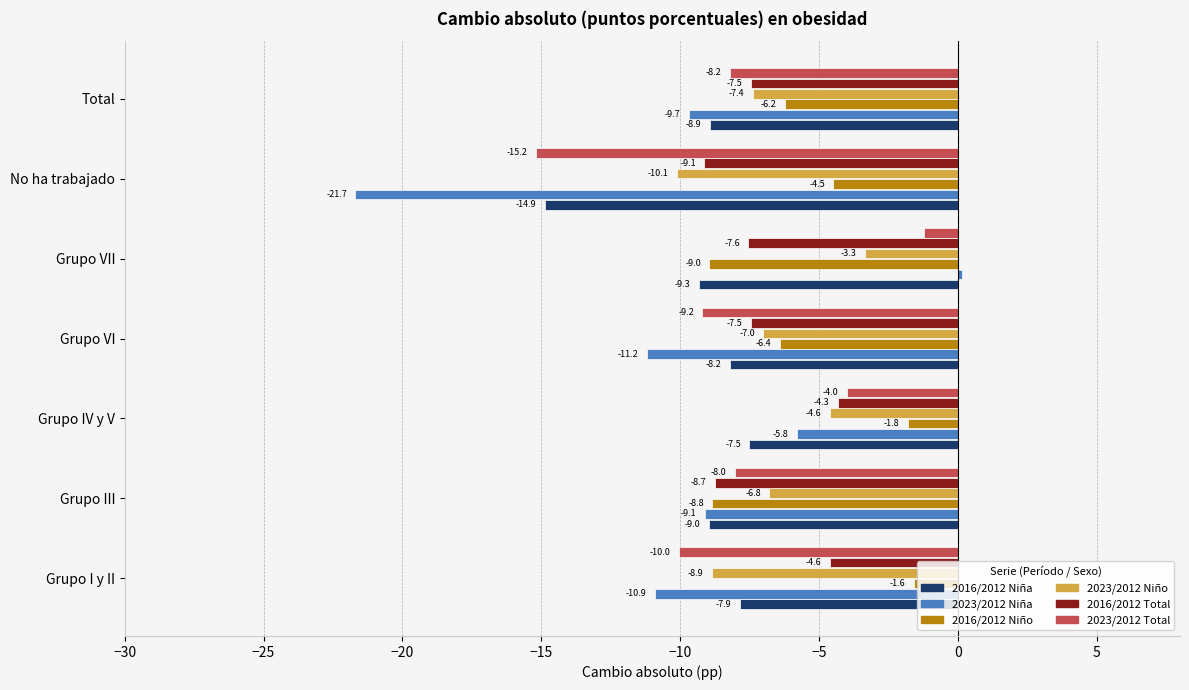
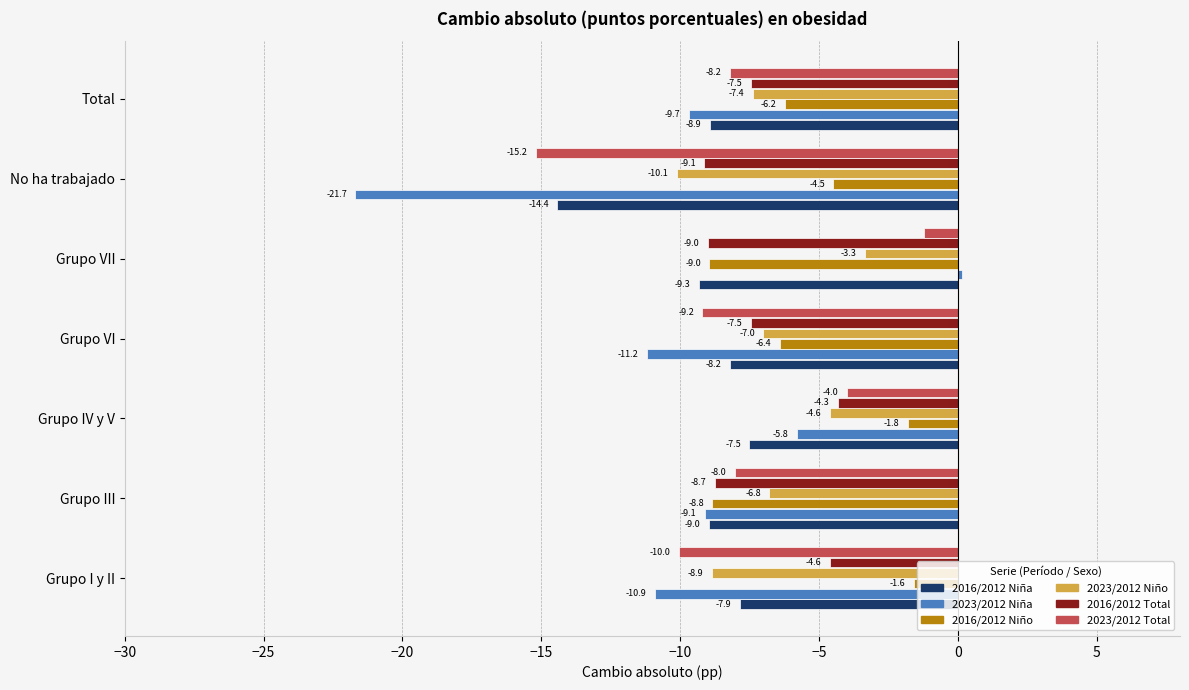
  {
    "2016/2012 Niña": {
      "Total": -8.9,
-     "No ha trabajado": -14.9,
+     "No ha trabajado": -14.4,
      "Grupo VII": -9.3,
      "Grupo VI": -8.2,
      "Grupo IV y V": -7.5,
      "Grupo III": -9.0,
      "Grupo I y II": -7.9
    },
    "2023/2012 Niña": {
      "Total": -9.7,
      "No ha trabajado": -21.7,
      "Grupo VI": -11.2,
      "Grupo IV y V": -5.8,
      "Grupo III": -9.1,
      "Grupo I y II": -10.9
    },
    "2016/2012 Niño": {
      "Total": -6.2,
      "No ha trabajado": -4.5,
      "Grupo VII": -9.0,
      "Grupo VI": -6.4,
      "Grupo IV y V": -1.8,
      "Grupo III": -8.8,
      "Grupo I y II": -1.6
    },
    "2023/2012 Niño": {
      "Total": -7.4,
      "No ha trabajado": -10.1,
      "Grupo VII": -3.3,
      "Grupo VI": -7.0,
      "Grupo IV y V": -4.6,
      "Grupo III": -6.8,
      "Grupo I y II": -8.9
    },
    "2016/2012 Total": {
      "Total": -7.5,
      "No ha trabajado": -9.1,
-     "Grupo VII": -7.6,
+     "Grupo VII": -9.0,
      "Grupo VI": -7.5,
      "Grupo IV y V": -4.3,
      "Grupo III": -8.7,
      "Grupo I y II": -4.6
    },
    "2023/2012 Total": {
      "Total": -8.2,
      "No ha trabajado": -15.2,
      "Grupo VI": -9.2,
      "Grupo IV y V": -4.0,
      "Grupo III": -8.0,
      "Grupo I y II": -10.0
    }
  }
